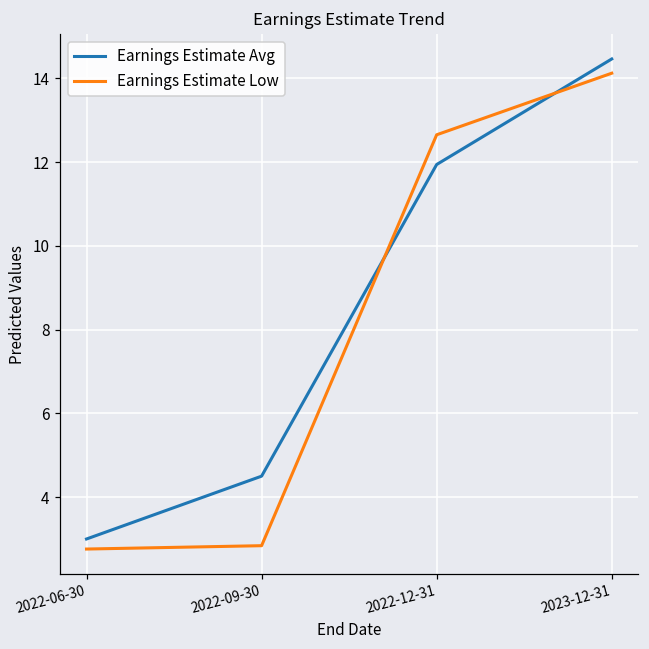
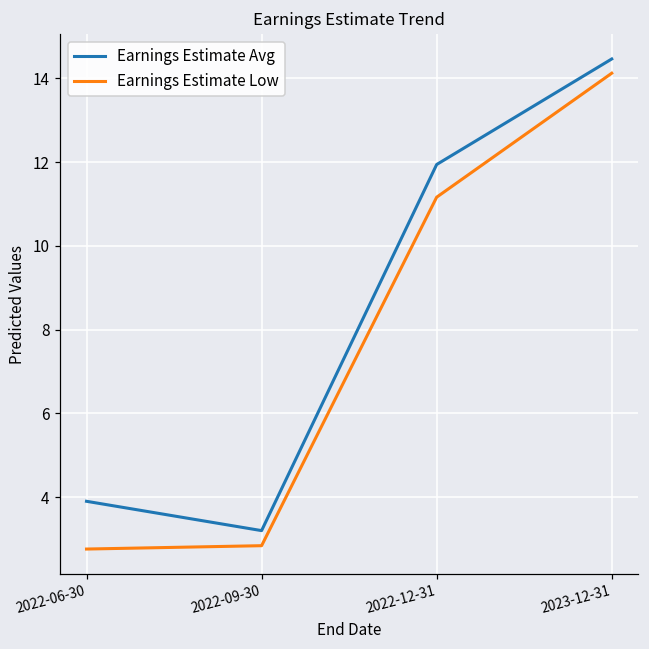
  {
    "Earnings Estimate Avg": {
-     "2022-06-30": 3.0,
-     "2022-09-30": 4.5,
+     "2022-06-30": 3.9,
+     "2022-09-30": 3.2,
      "2022-12-31": 11.9,
      "2023-12-31": 14.5
    },
    "Earnings Estimate Low": {
      "2022-06-30": 2.8,
      "2022-09-30": 2.8,
-     "2022-12-31": 12.7,
+     "2022-12-31": 11.2,
      "2023-12-31": 14.1
    }
  }
